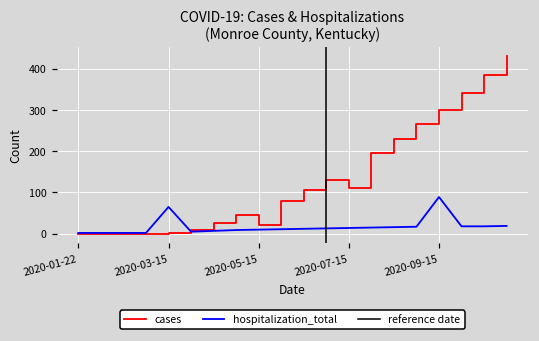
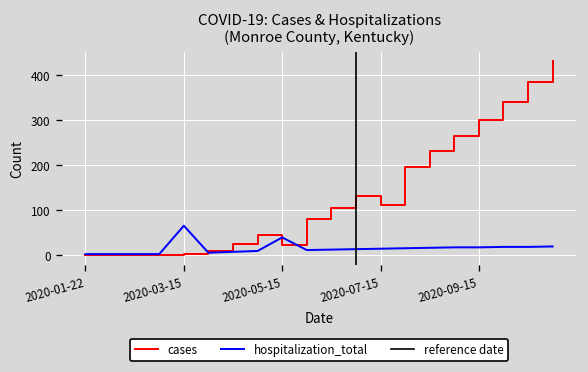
  {
    "cases": {
      "2020-03-15": 0,
      "2020-05-15": 20,
      "2020-07-15": 110,
      "2020-09-15": 300
    },
    "hospitalization_total": {
      "2020-03-15": 70,
-     "2020-05-15": 10,
+     "2020-05-15": 40,
      "2020-07-15": 10,
-     "2020-09-15": 90
+     "2020-09-15": 20
    }
  }
